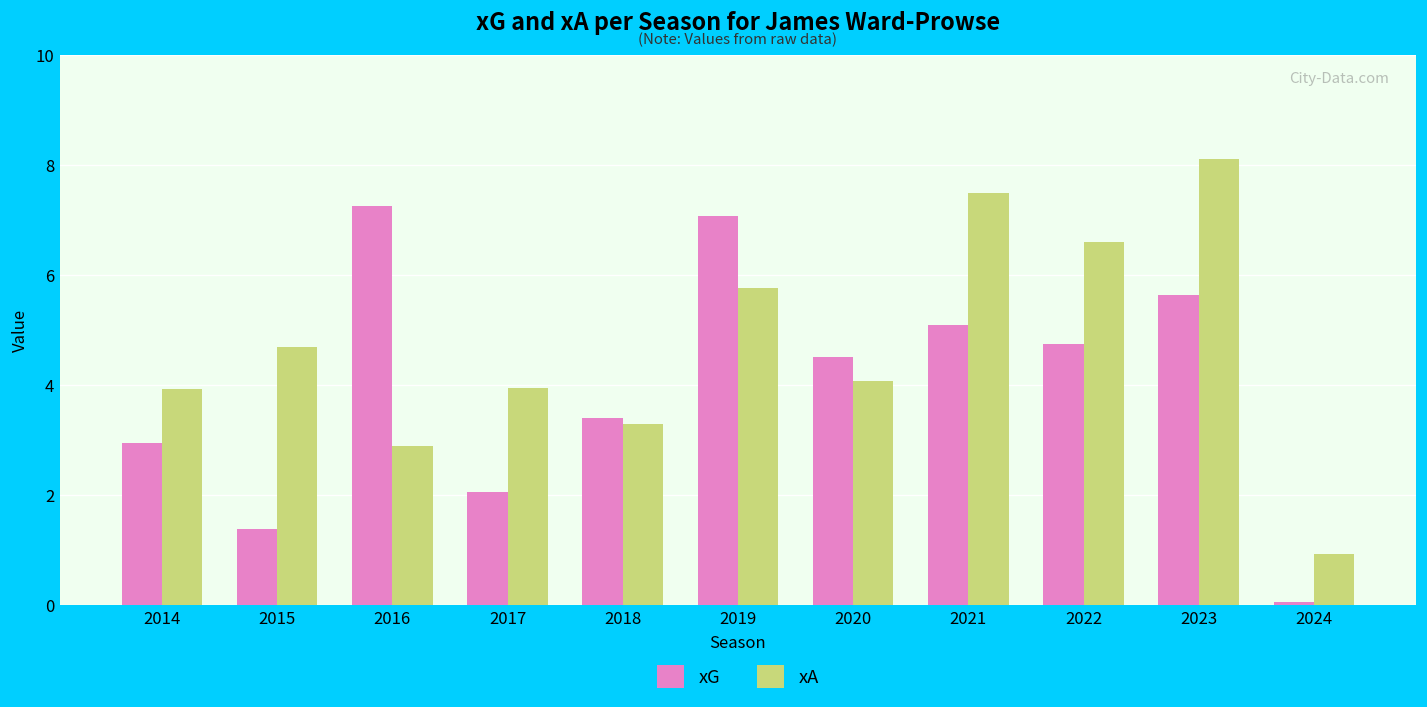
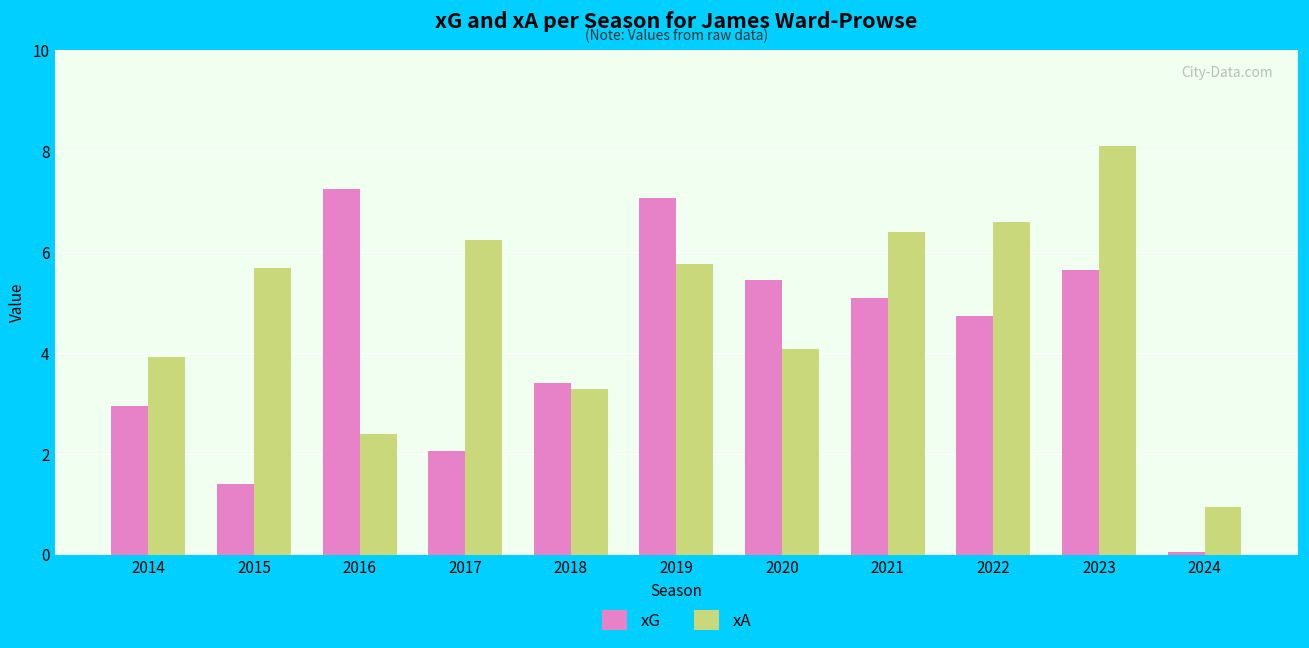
  {
    "xG": {
      "2014": 2.9,
      "2015": 1.4,
      "2016": 7.3,
      "2017": 2.0,
      "2018": 3.4,
      "2019": 7.1,
-     "2020": 4.5,
+     "2020": 5.4,
      "2021": 5.1,
      "2022": 4.7,
      "2023": 5.6,
      "2024": 0.1
    },
    "xA": {
      "2014": 3.9,
-     "2015": 4.7,
-     "2016": 2.9,
-     "2017": 3.9,
+     "2015": 5.7,
+     "2016": 2.4,
+     "2017": 6.2,
      "2018": 3.3,
      "2019": 5.8,
      "2020": 4.1,
-     "2021": 7.5,
+     "2021": 6.4,
      "2022": 6.6,
      "2023": 8.1,
      "2024": 0.9
    }
  }
